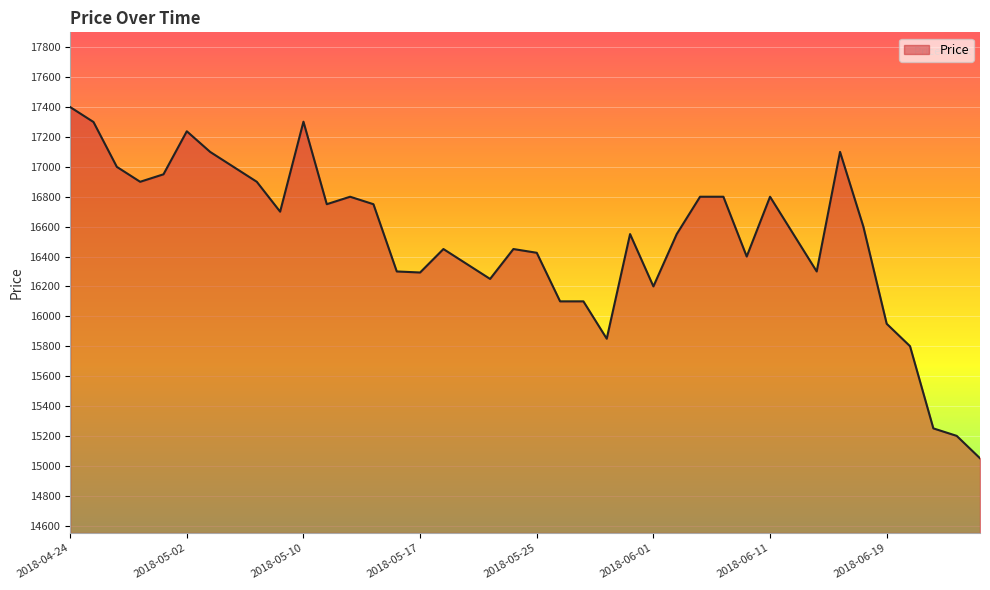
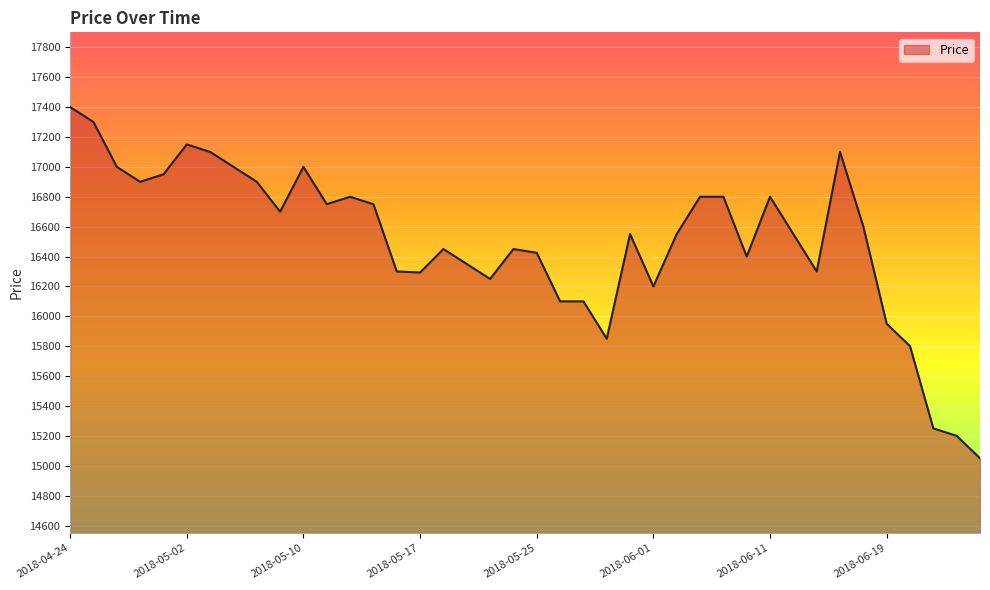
  {
    "2018-04-24": 17400,
-   "2018-05-02": 17240,
-   "2018-05-10": 17300,
+   "2018-05-02": 17150,
+   "2018-05-10": 17000,
    "2018-05-17": 16290,
    "2018-05-25": 16430,
    "2018-06-01": 16200,
    "2018-06-11": 16800,
    "2018-06-19": 15950
  }
